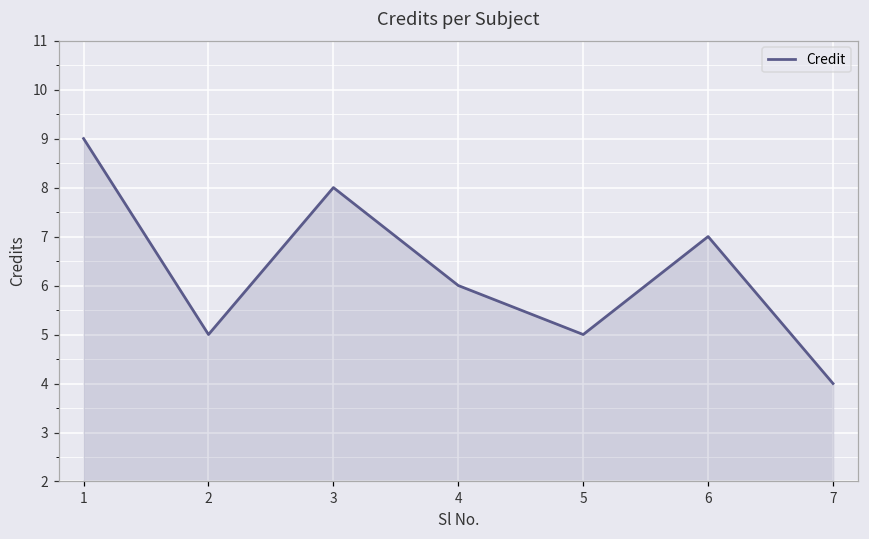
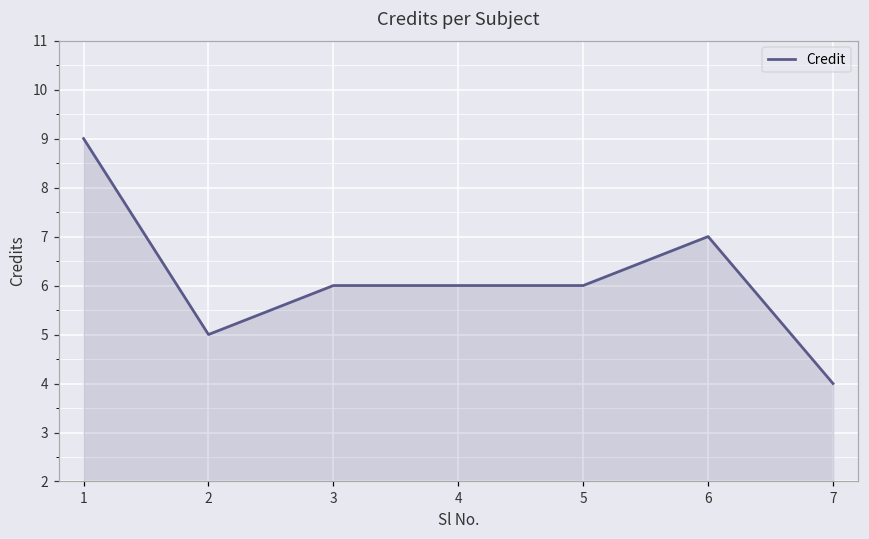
  {
    "1": 9,
    "2": 5,
-   "3": 8,
+   "3": 6,
    "4": 6,
-   "5": 5,
+   "5": 6,
    "6": 7,
    "7": 4
  }
